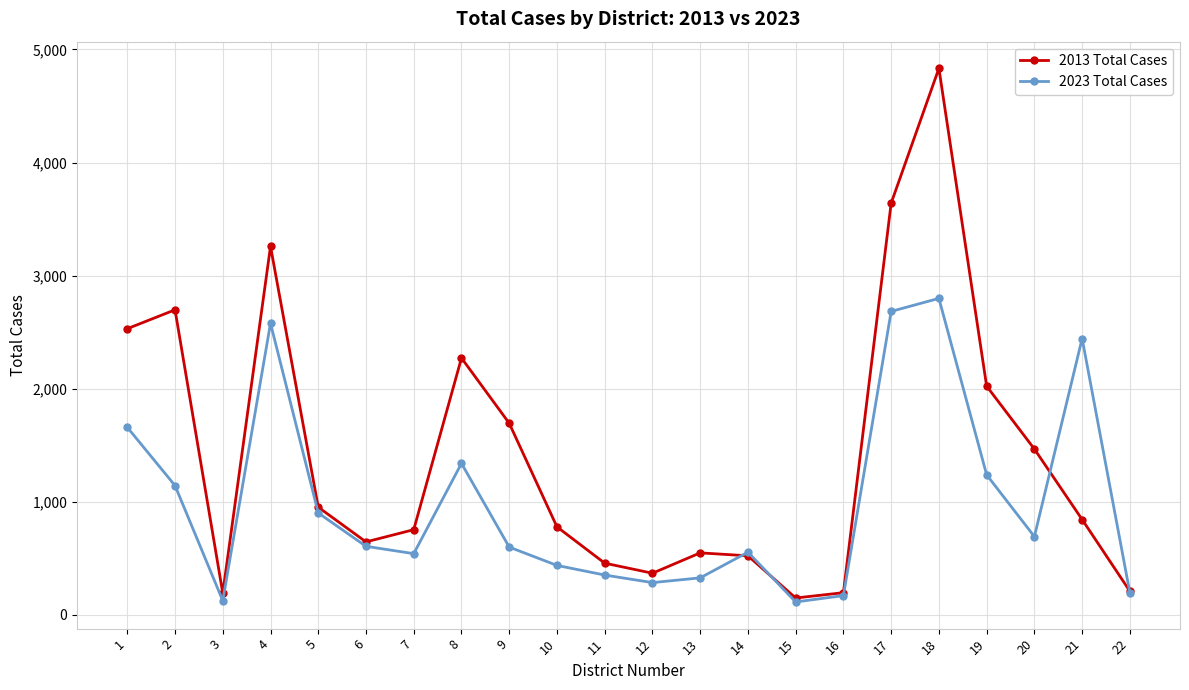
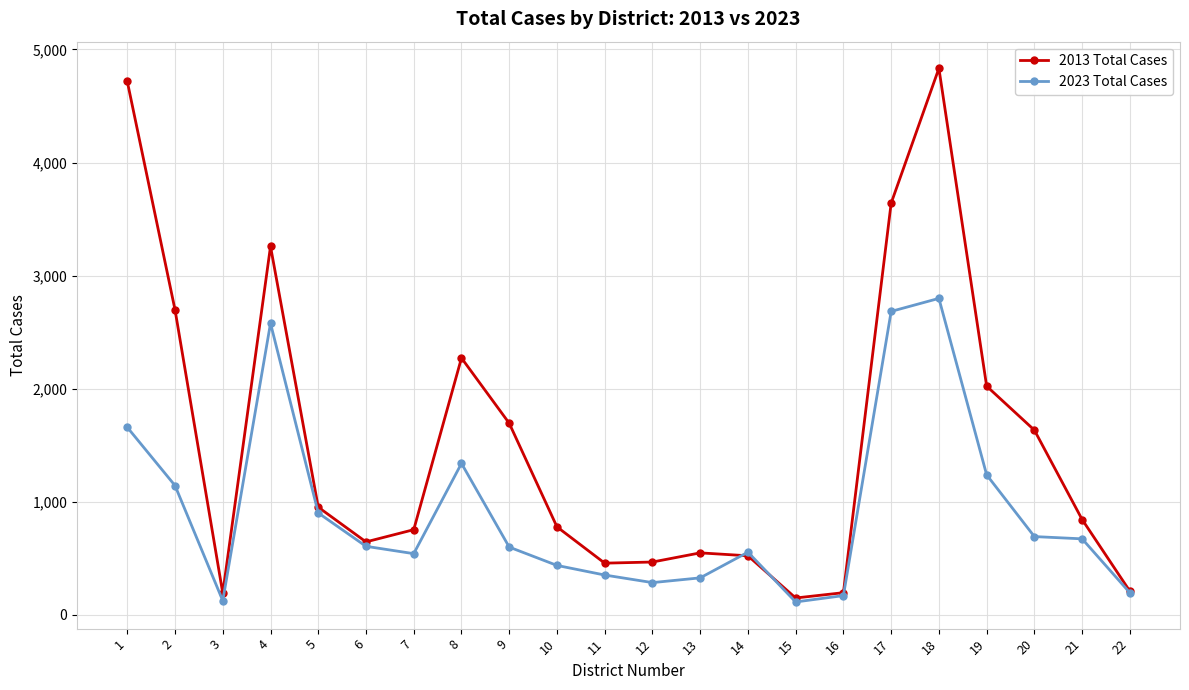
  {
    "2013 Total Cases": {
-     "1": "2,530",
+     "1": "4,720",
      "2": "2,700",
      "3": "190",
      "4": "3,260",
      "5": "950",
      "6": "650",
      "7": "750",
      "8": "2,270",
      "9": "1,700",
      "10": "780",
      "11": "460",
-     "12": "370",
+     "12": "470",
      "13": "550",
      "14": "520",
      "15": "150",
      "16": "200",
      "17": "3,640",
      "18": "4,830",
      "19": "2,020",
-     "20": "1,470",
+     "20": "1,630",
      "21": "840"
    },
    "2023 Total Cases": {
      "1": "1,660",
      "2": "1,140",
      "3": "130",
      "4": "2,580",
      "5": "900",
      "6": "610",
      "7": "540",
      "8": "1,340",
      "9": "600",
      "10": "440",
      "11": "350",
      "12": "290",
      "13": "330",
      "14": "560",
      "15": "120",
      "16": "170",
      "17": "2,680",
      "18": "2,800",
      "19": "1,240",
      "20": "690",
-     "21": "2,440"
+     "21": "670"
    }
  }
